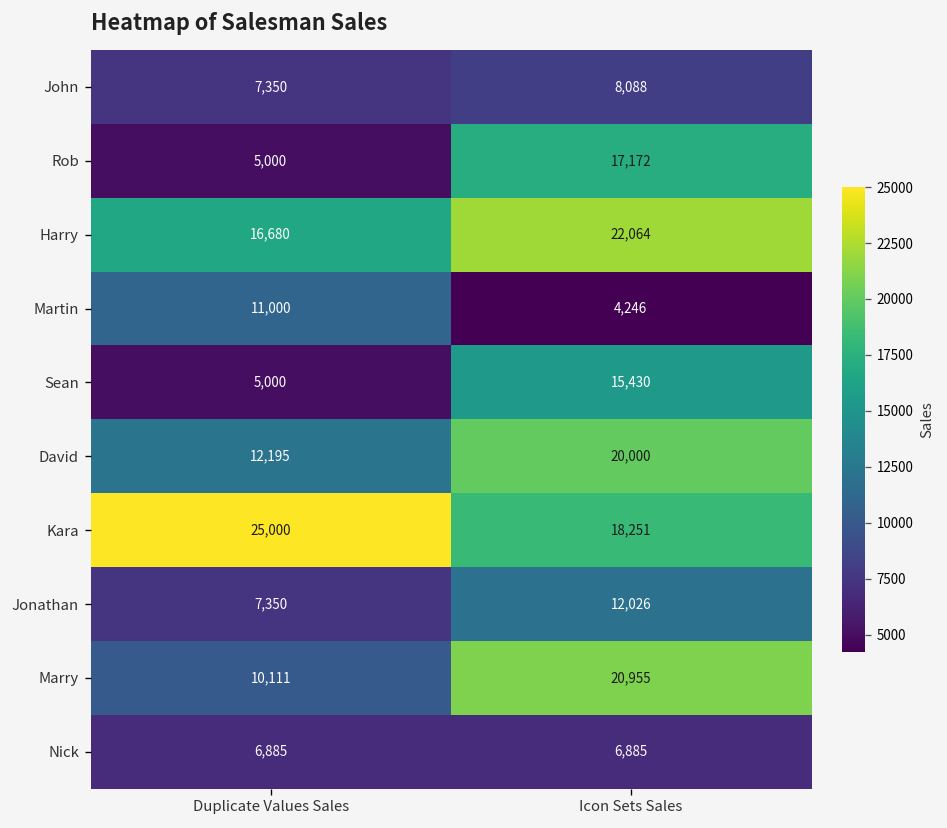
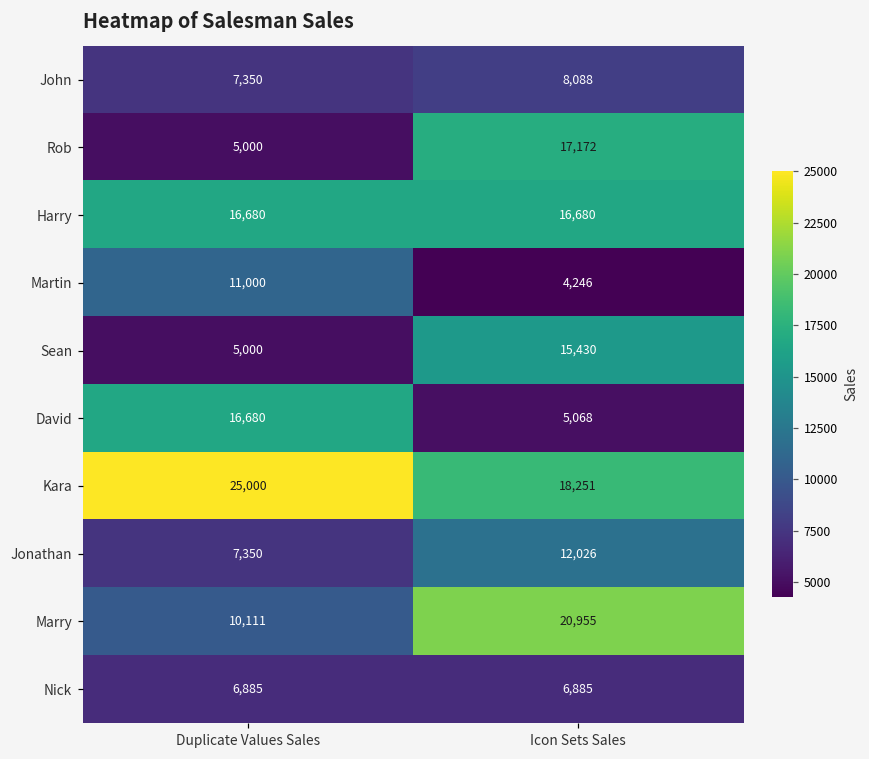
  {
    "John": {
      "Duplicate Values Sales": "7,350",
      "Icon Sets Sales": "8,088"
    },
    "Rob": {
      "Duplicate Values Sales": "5,000",
      "Icon Sets Sales": "17,172"
    },
    "Harry": {
      "Duplicate Values Sales": "16,680",
-     "Icon Sets Sales": "22,064"
+     "Icon Sets Sales": "16,680"
    },
    "Martin": {
      "Duplicate Values Sales": "11,000",
      "Icon Sets Sales": "4,246"
    },
    "Sean": {
      "Duplicate Values Sales": "5,000",
      "Icon Sets Sales": "15,430"
    },
    "David": {
-     "Duplicate Values Sales": "12,195",
-     "Icon Sets Sales": "20,000"
+     "Duplicate Values Sales": "16,680",
+     "Icon Sets Sales": "5,068"
    },
    "Kara": {
      "Duplicate Values Sales": "25,000",
      "Icon Sets Sales": "18,251"
    },
    "Jonathan": {
      "Duplicate Values Sales": "7,350",
      "Icon Sets Sales": "12,026"
    },
    "Marry": {
      "Duplicate Values Sales": "10,111",
      "Icon Sets Sales": "20,955"
    },
    "Nick": {
      "Duplicate Values Sales": "6,885",
      "Icon Sets Sales": "6,885"
    }
  }
